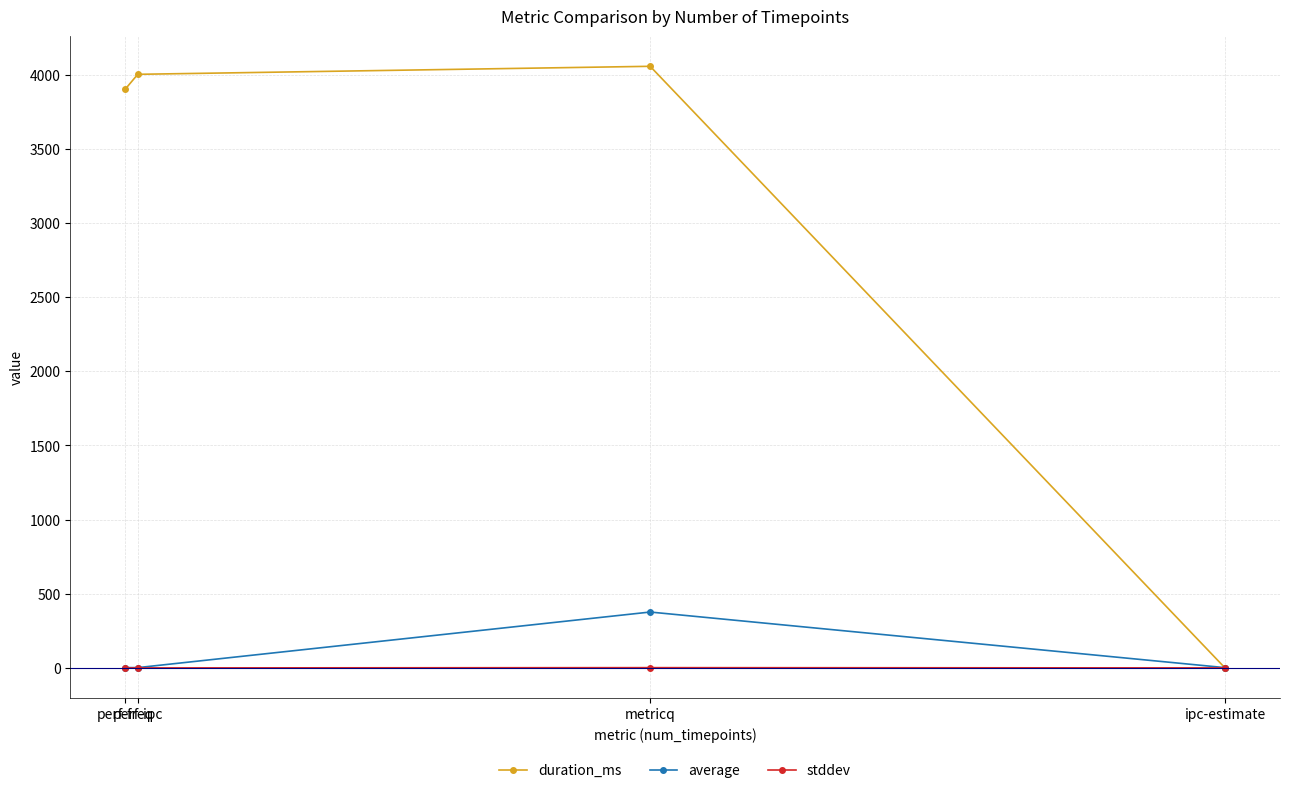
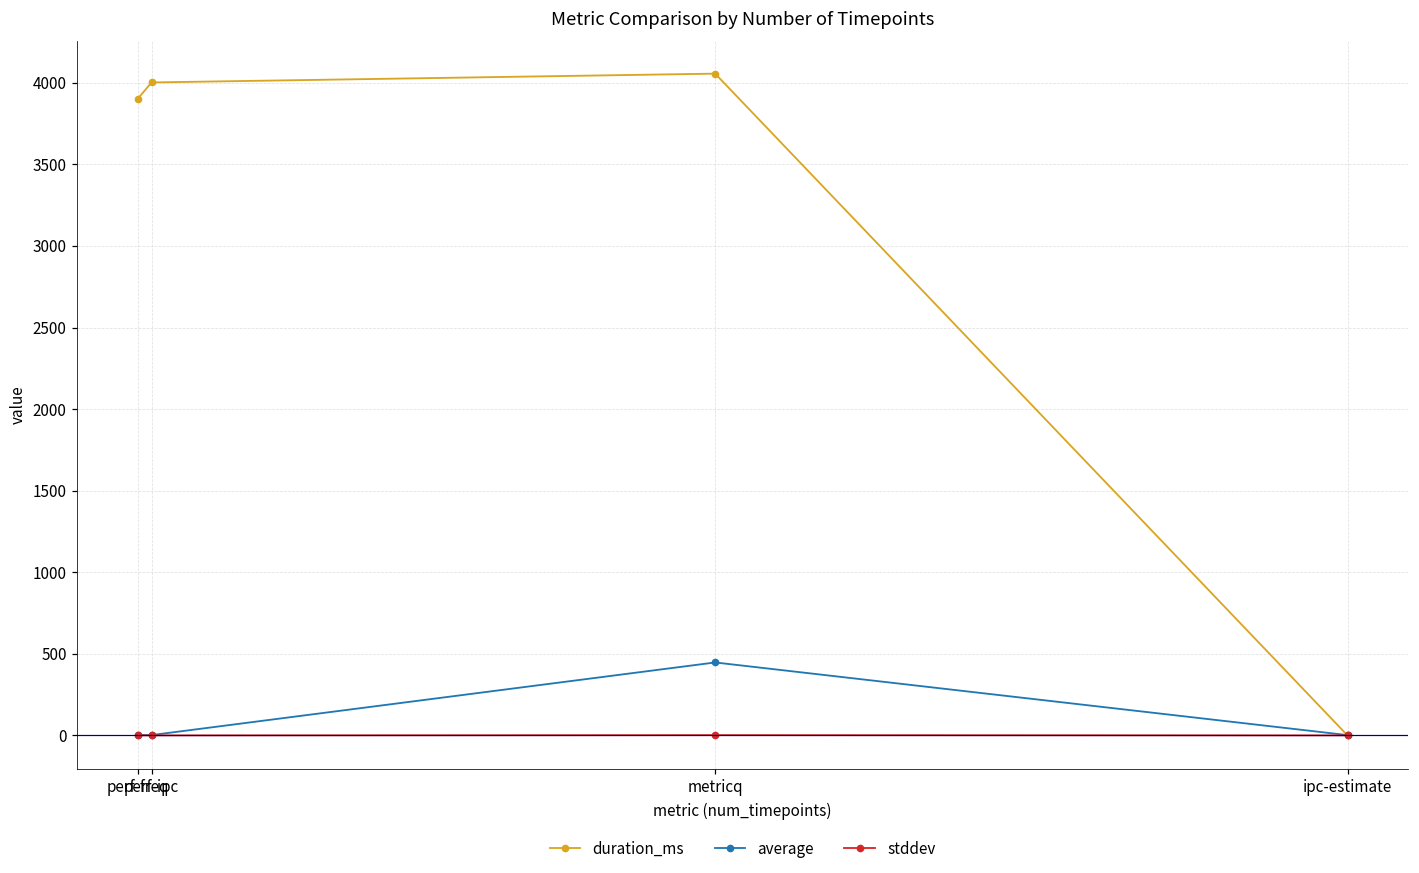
  {
    "duration_ms": {
      "metricq": 4060
    },
    "average": {
-     "metricq": 380
+     "metricq": 450
    },
    "stddev": {
      "metricq": 0
    }
  }
